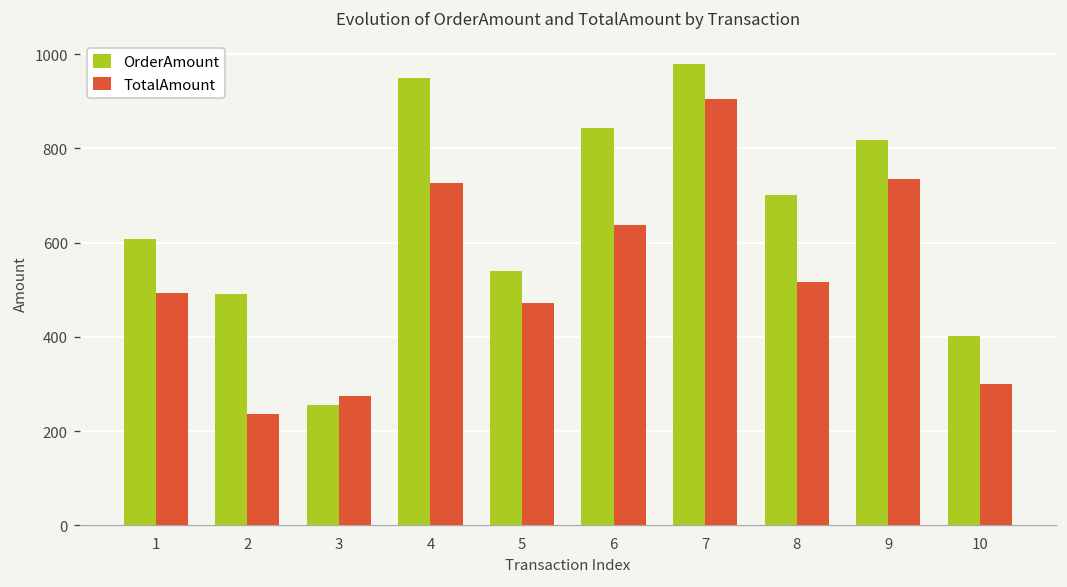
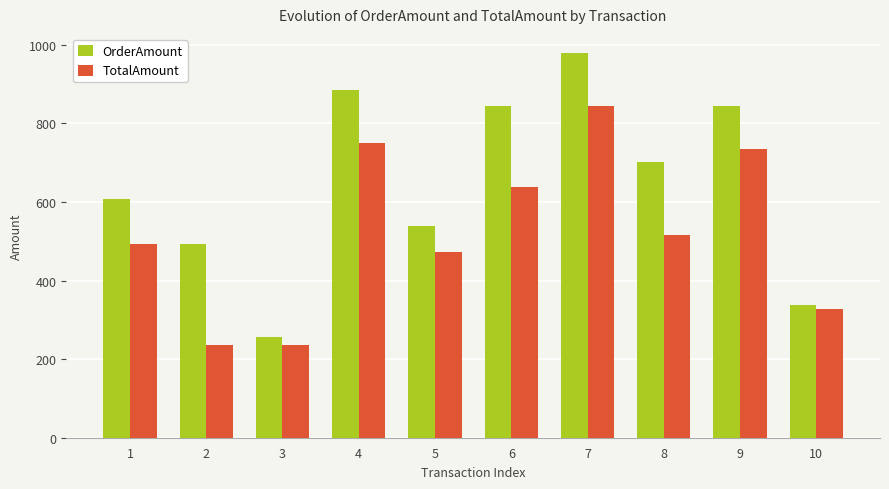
  {
    "OrderAmount": {
      "1": 610,
      "2": 490,
      "3": 260,
-     "4": 950,
+     "4": 890,
      "5": 540,
      "6": 840,
      "7": 980,
      "8": 700,
-     "9": 820,
-     "10": 400
+     "9": 850,
+     "10": 340
    },
    "TotalAmount": {
      "1": 490,
      "2": 240,
-     "3": 270,
-     "4": 730,
+     "3": 230,
+     "4": 750,
      "5": 470,
      "6": 640,
-     "7": 900,
+     "7": 850,
      "8": 520,
      "9": 730,
-     "10": 300
+     "10": 330
    }
  }
